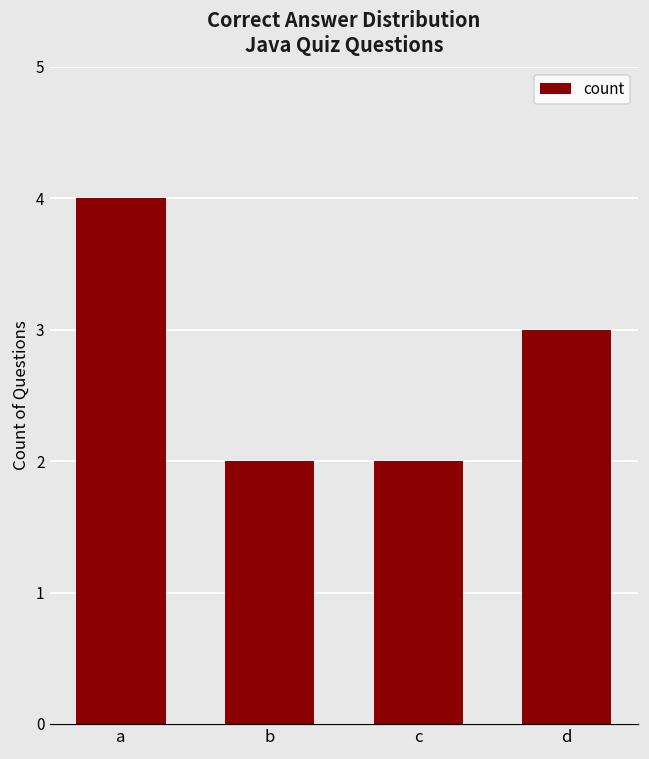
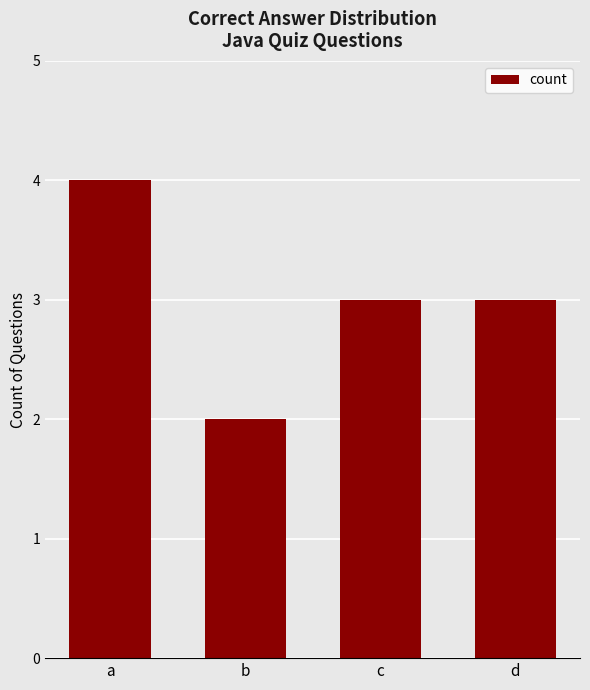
  {
    "a": 4,
    "b": 2,
-   "c": 2,
+   "c": 3,
    "d": 3
  }
